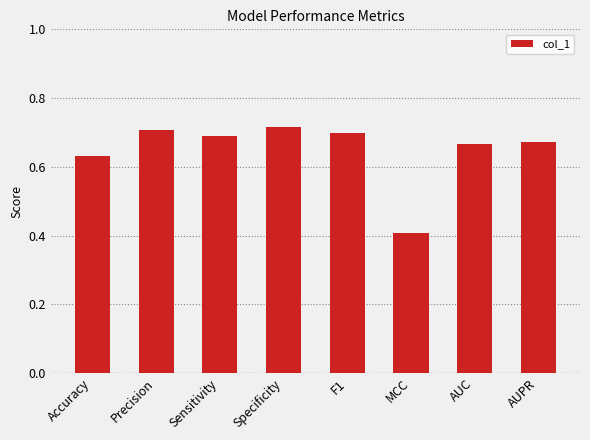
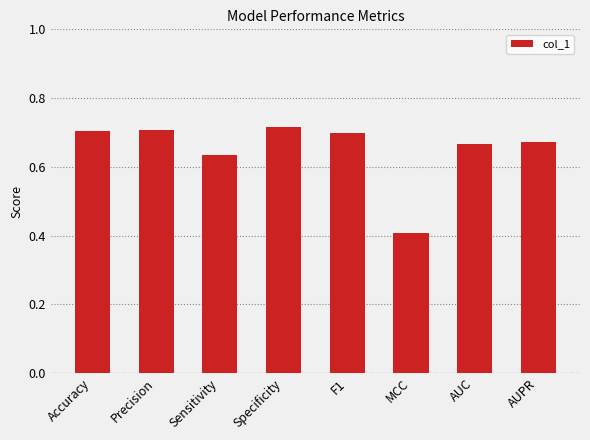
  {
-   "Accuracy": 0.63,
+   "Accuracy": 0.70,
    "Precision": 0.71,
-   "Sensitivity": 0.69,
+   "Sensitivity": 0.63,
    "Specificity": 0.72,
    "F1": 0.70,
    "MCC": 0.41,
    "AUC": 0.67,
    "AUPR": 0.67
  }
